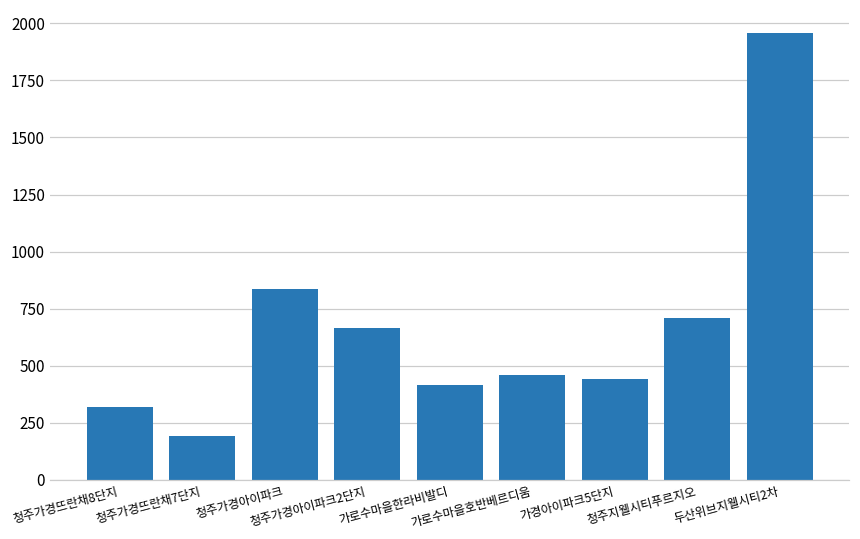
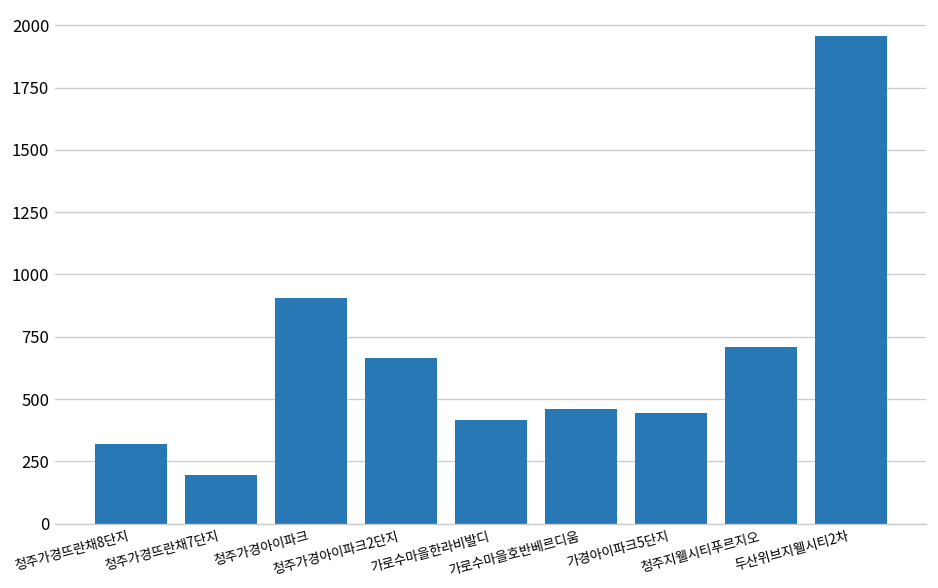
  {
    "청주가경뜨란채8단지": 320,
    "청주가경뜨란채7단지": 190,
-   "청주가경아이파크": 840,
+   "청주가경아이파크": 910,
    "청주가경아이파크2단지": 660,
    "가로수마을한라비발디": 420,
    "가로수마을호반베르디움": 460,
    "가경아이파크5단지": 440,
    "청주지웰시티푸르지오": 710,
    "두산위브지웰시티2차": 1960
  }
